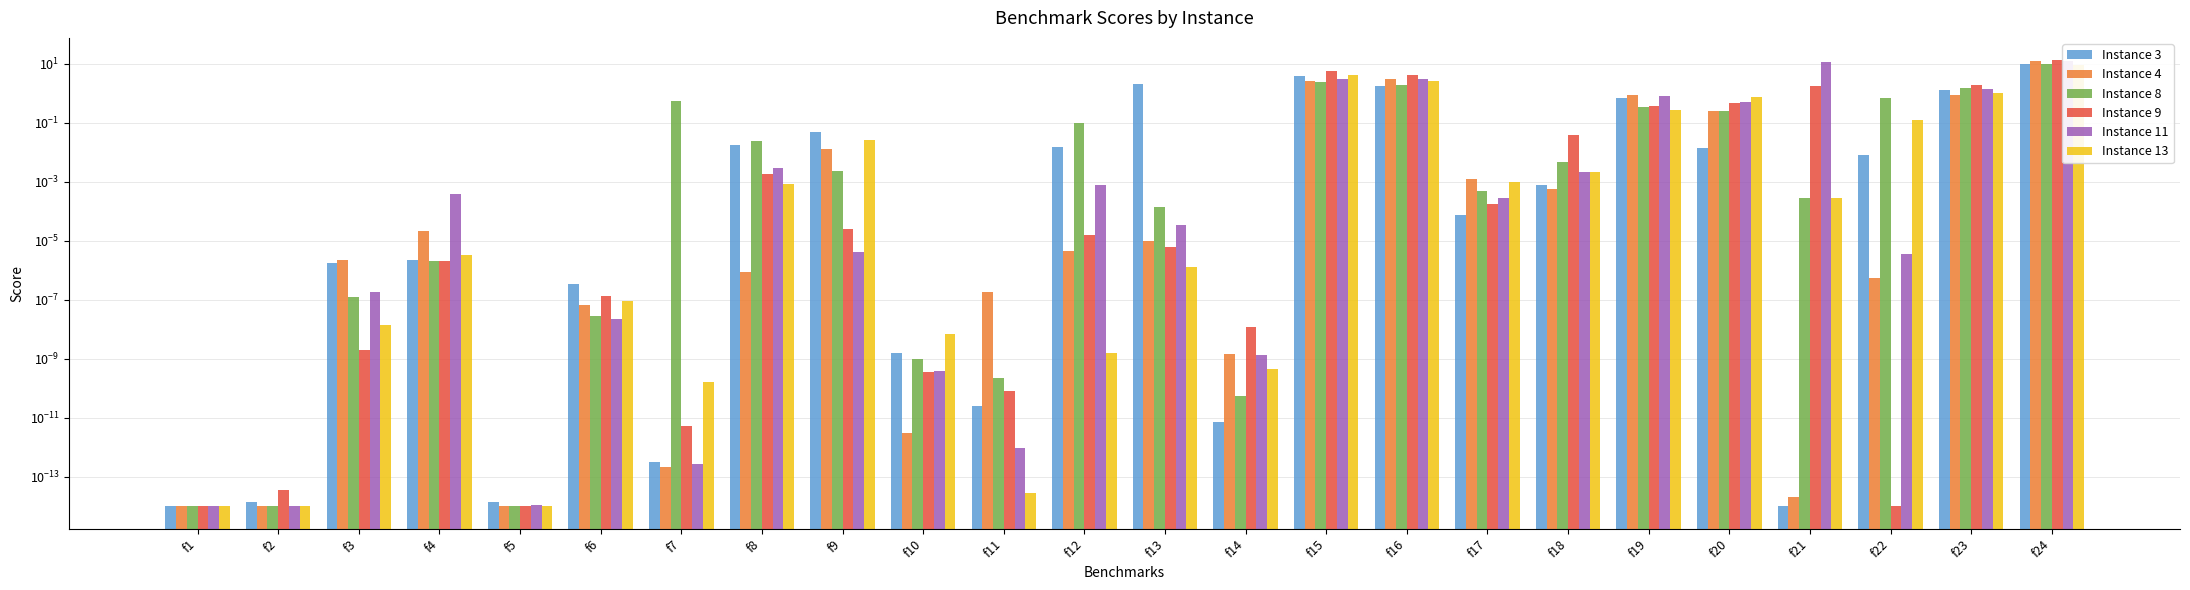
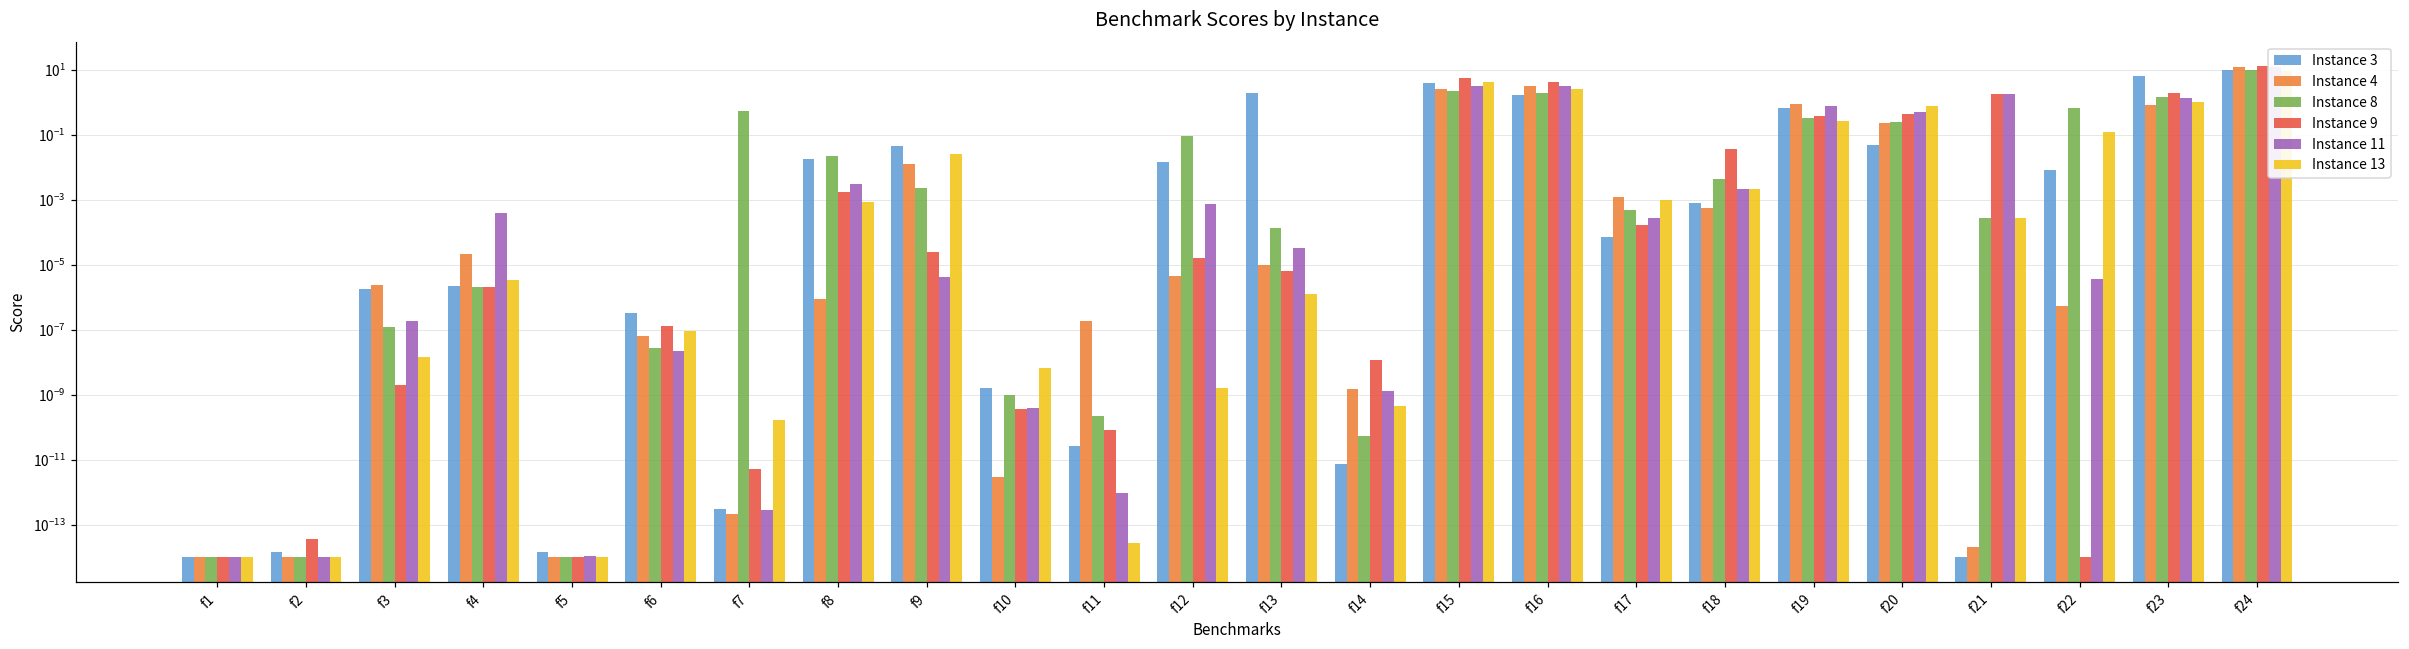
  {
    "Instance 3": {
      "f1": 0.000000000000,
      "f2": 0.000000000000,
      "f3": 0.000002,
      "f4": 0.000002,
      "f5": 0.000000000000,
      "f6": 0.0000003,
      "f7": 0.000000000000,
      "f8": 0.02,
      "f9": 0.05,
      "f10": 0.000000002,
      "f11": 0.00000000003,
      "f12": 0.02,
      "f13": 2,
      "f14": 0.000000000008,
      "f15": 4,
      "f16": 2,
      "f17": 0.00007,
      "f18": 0.0008,
      "f19": 0.7,
-     "f20": 0.01,
+     "f20": 0.05,
      "f21": 0.000000000000,
      "f22": 0.008,
-     "f23": 1,
+     "f23": 6,
      "f24": 10
    },
    "Instance 8": {
      "f1": 0.000000000000,
      "f2": 0.000000000000,
      "f3": 0.00000012,
      "f4": 0.000002,
      "f5": 0.000000000000,
      "f6": 0.00000003,
      "f7": 0.5,
      "f8": 0.02,
      "f9": 0.002,
      "f10": 0.0000000010,
      "f11": 0.0000000002,
      "f12": 0.10,
      "f13": 0.0001,
      "f14": 0.00000000005,
      "f15": 2,
      "f16": 2,
      "f17": 0.0005,
      "f18": 0.005,
      "f19": 0.3,
      "f20": 0.3,
      "f21": 0.0003,
      "f22": 0.7,
      "f23": 2,
      "f24": 10
    },
    "Instance 11": {
      "f1": 0.000000000000,
      "f2": 0.000000000000,
      "f3": 0.0000002,
      "f4": 0.0004,
      "f5": 0.000000000000,
      "f6": 0.00000002,
      "f7": 0.000000000000,
      "f8": 0.003,
      "f9": 0.000004,
      "f10": 0.0000000004,
      "f11": 0.000000000001,
      "f12": 0.0008,
      "f13": 0.00003,
      "f14": 0.000000001,
      "f15": 3,
      "f16": 3,
      "f17": 0.0003,
      "f18": 0.002,
      "f19": 0.8,
      "f20": 0.5,
-     "f21": 11,
+     "f21": 2,
      "f22": 0.000004,
      "f23": 1
    },
    "Instance 13": {
      "f1": 0.000000000000,
      "f2": 0.000000000000,
      "f3": 0.00000001,
      "f4": 0.000003,
      "f5": 0.000000000000,
      "f6": 0.00000009,
      "f7": 0.0000000002,
      "f8": 0.0008,
      "f9": 0.03,
      "f10": 0.000000007,
      "f11": 0.000000000000,
      "f12": 0.000000002,
      "f13": 0.000001,
      "f14": 0.0000000005,
      "f15": 4,
      "f16": 3,
      "f17": 0.0010,
      "f18": 0.002,
      "f19": 0.3,
      "f20": 0.8,
      "f21": 0.0003,
      "f22": 0.13,
      "f23": 1.0
    }
  }
